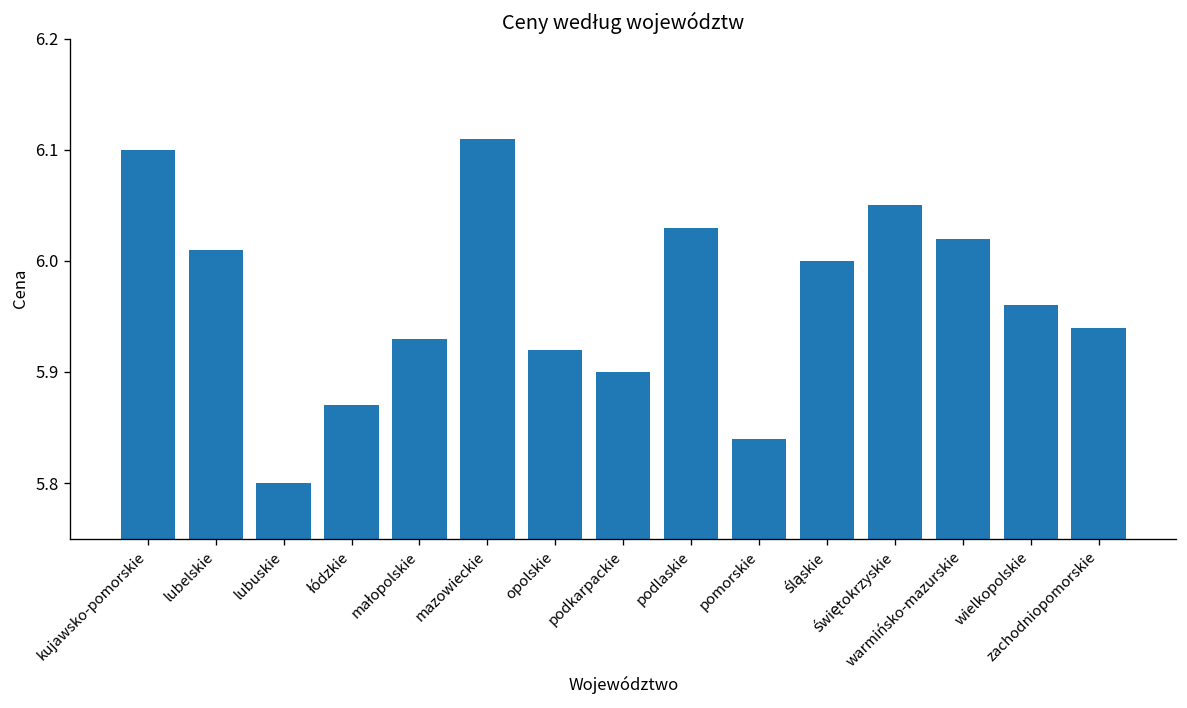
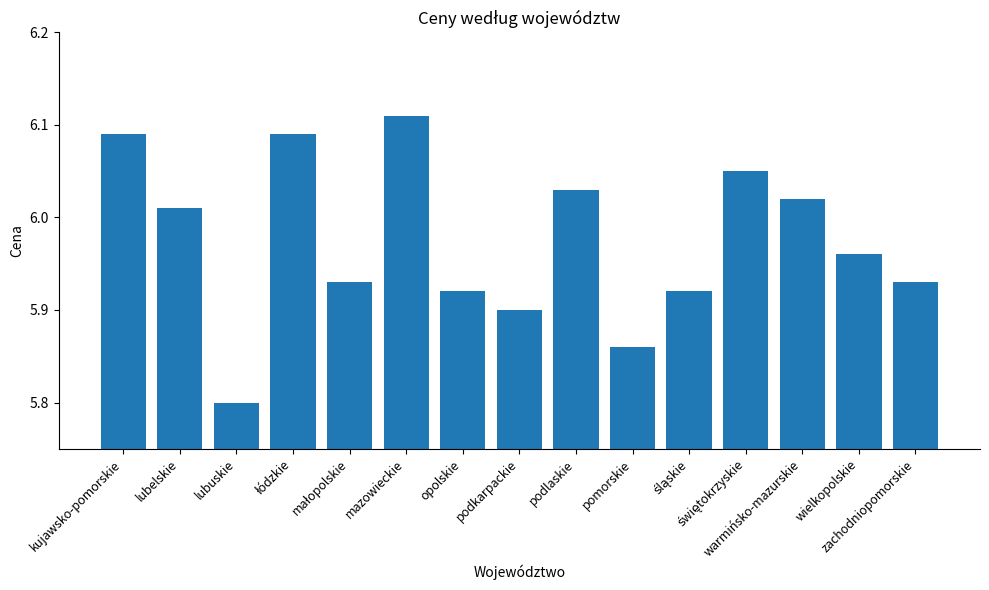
  {
-   "kujawsko-pomorskie": 6.10,
+   "kujawsko-pomorskie": 6.09,
    "lubelskie": 6.01,
    "lubuskie": 5.80,
-   "łódzkie": 5.87,
+   "łódzkie": 6.09,
    "małopolskie": 5.93,
    "mazowieckie": 6.11,
    "opolskie": 5.92,
    "podkarpackie": 5.90,
    "podlaskie": 6.03,
-   "pomorskie": 5.84,
-   "śląskie": 6.00,
+   "pomorskie": 5.86,
+   "śląskie": 5.92,
    "świętokrzyskie": 6.05,
    "warmińsko-mazurskie": 6.02,
    "wielkopolskie": 5.96,
-   "zachodniopomorskie": 5.94
+   "zachodniopomorskie": 5.93
  }
